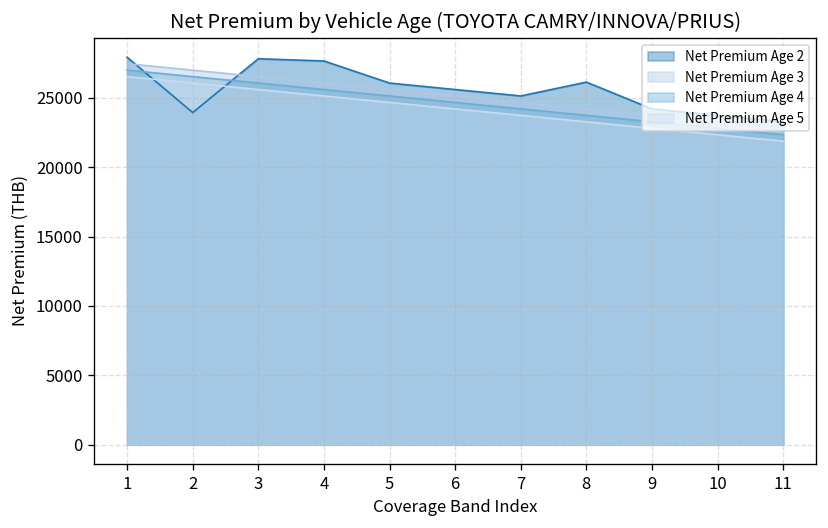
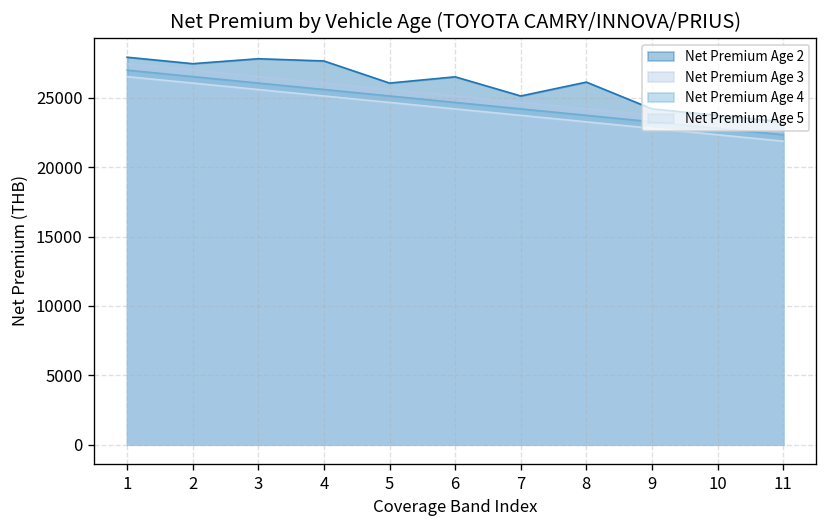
  {
    "Net Premium Age 2": {
      "1": 27900,
-     "2": 23900,
+     "2": 27500,
      "3": 27800,
      "4": 27700,
      "5": 26100,
-     "6": 25600,
+     "6": 26500,
      "7": 25100,
      "8": 26100
    }
  }
